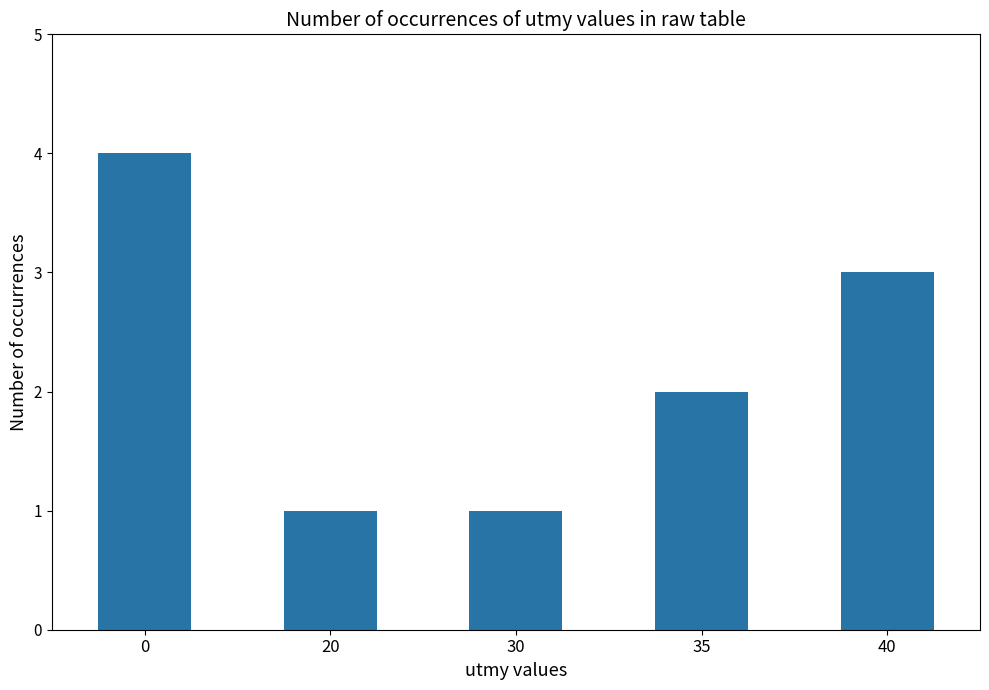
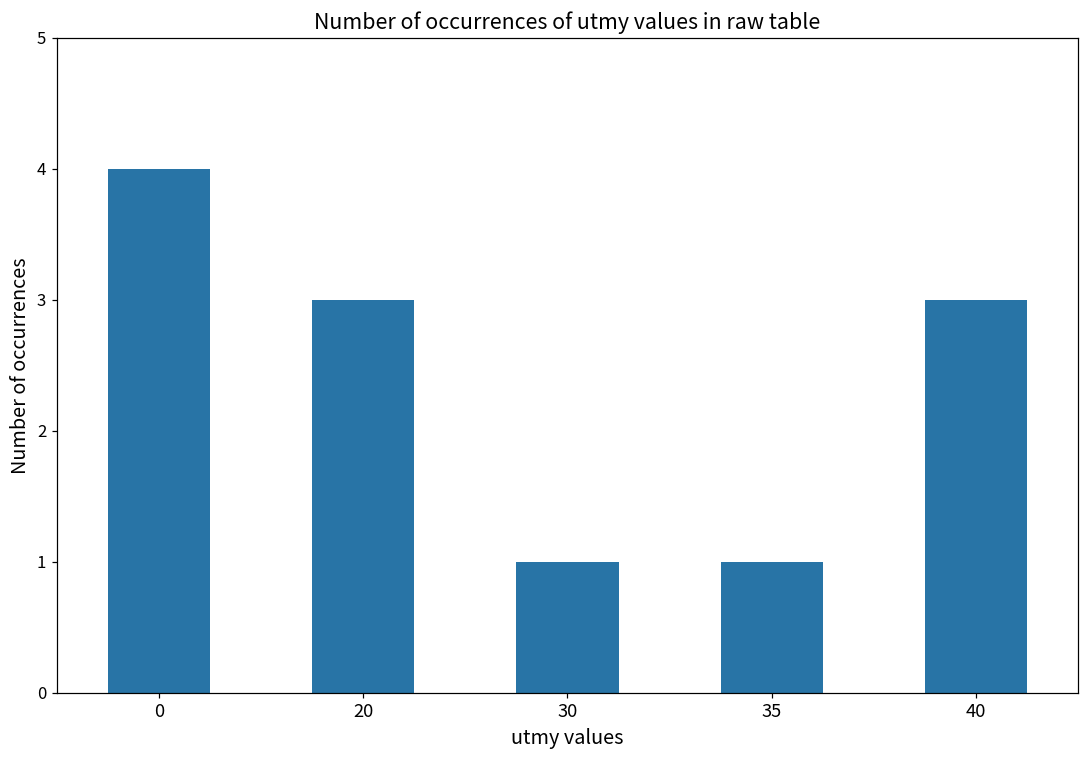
  {
    "0": 4,
-   "20": 1,
+   "20": 3,
    "30": 1,
-   "35": 2,
+   "35": 1,
    "40": 3
  }
